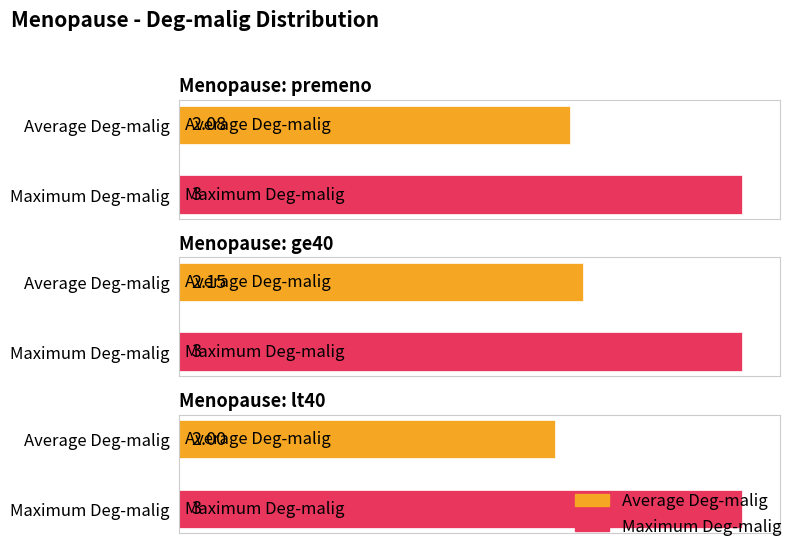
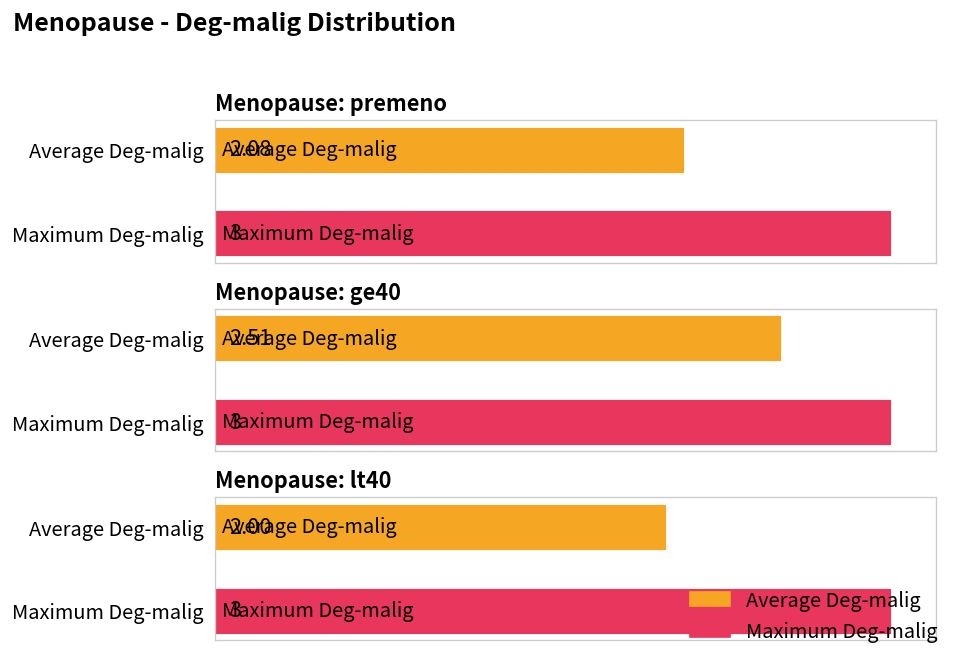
  {
    "Menopause: ge40": {
-     "Average Deg-malig": 2.15
+     "Average Deg-malig": 2.51
    }
  }
